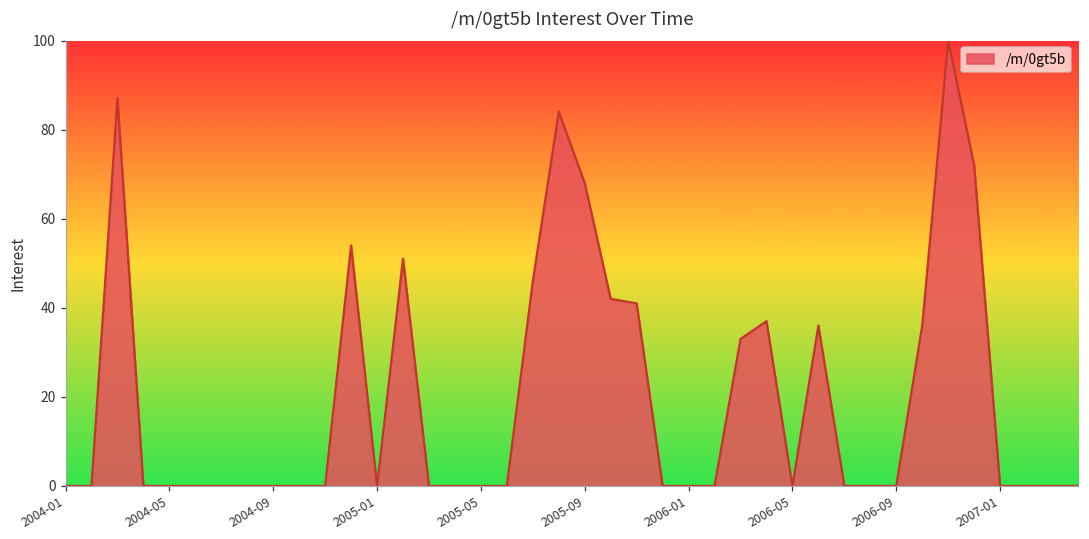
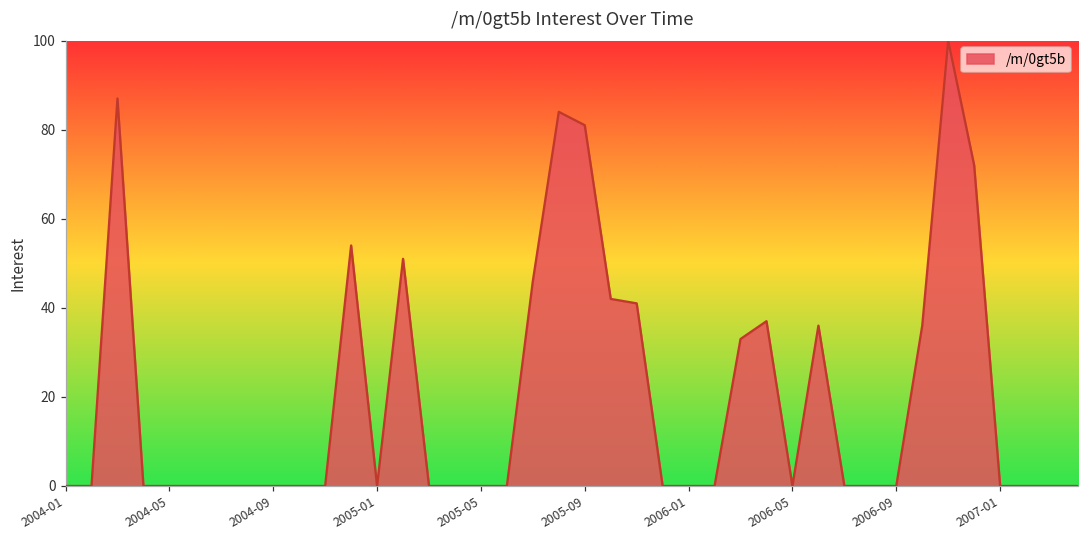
  {
    "2004-01": 0,
    "2004-05": 0,
    "2004-09": 0,
    "2005-01": 0,
    "2005-05": 0,
-   "2005-09": 68,
+   "2005-09": 81,
    "2006-01": 0,
    "2006-05": 0,
    "2006-09": 0,
    "2007-01": 0
  }
